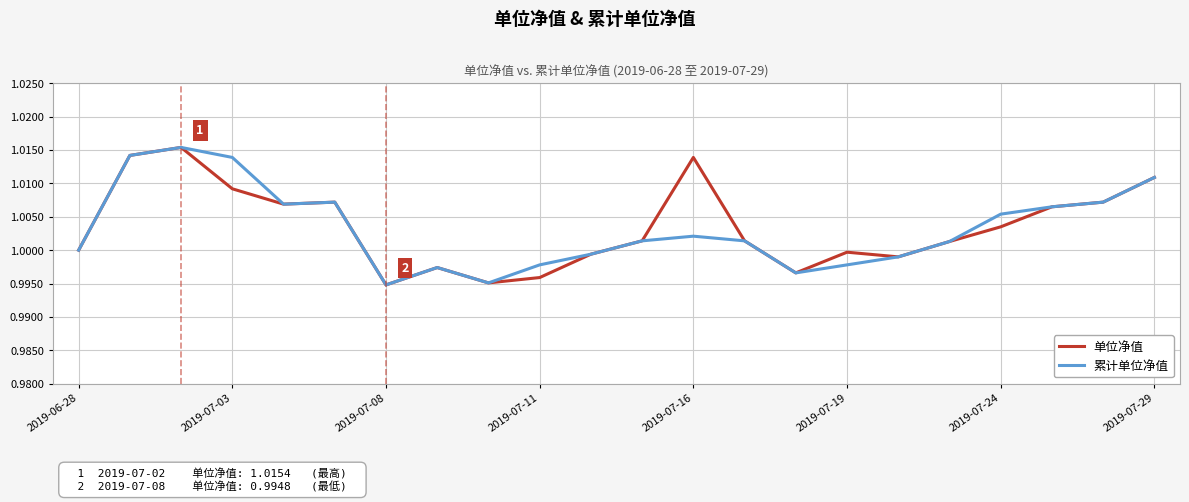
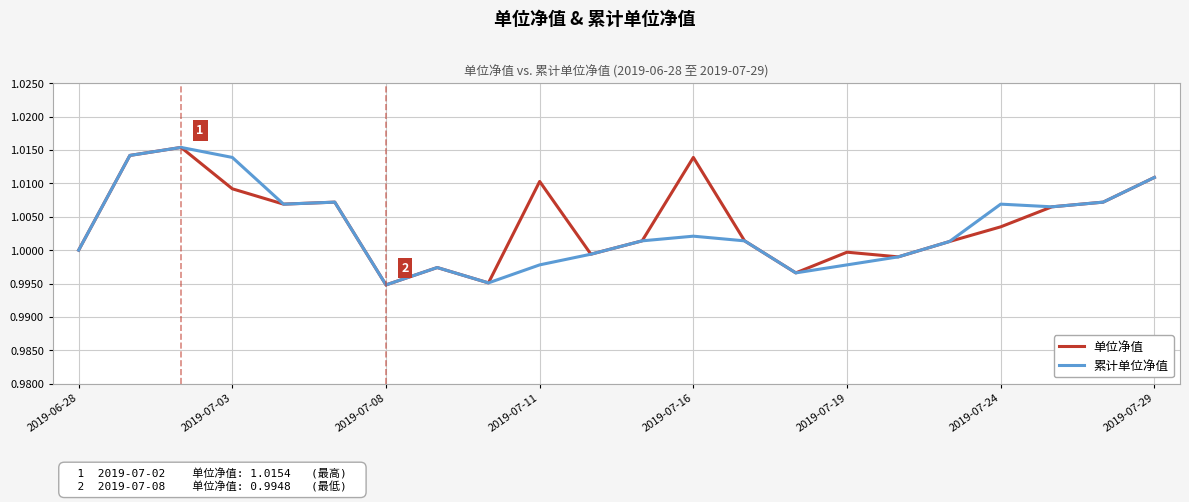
  {
    "单位净值": {
      "2019-07-03": 1.009,
-     "2019-07-11": 0.996,
+     "2019-07-11": 1.010,
      "2019-07-16": 1.014,
      "2019-07-19": 1.000,
      "2019-07-24": 1.004
    },
    "累计单位净值": {
      "2019-07-03": 1.014,
      "2019-07-11": 0.998,
      "2019-07-16": 1.002,
      "2019-07-19": 0.998,
-     "2019-07-24": 1.005
+     "2019-07-24": 1.007
    }
  }
